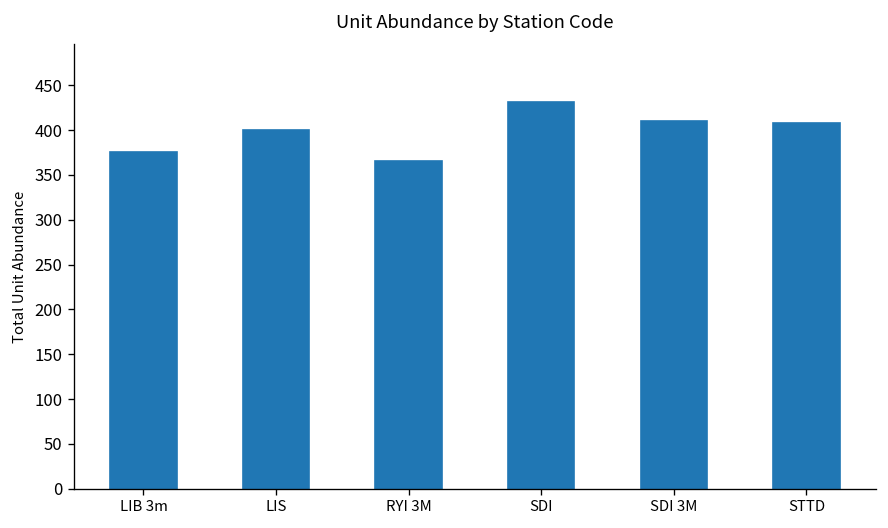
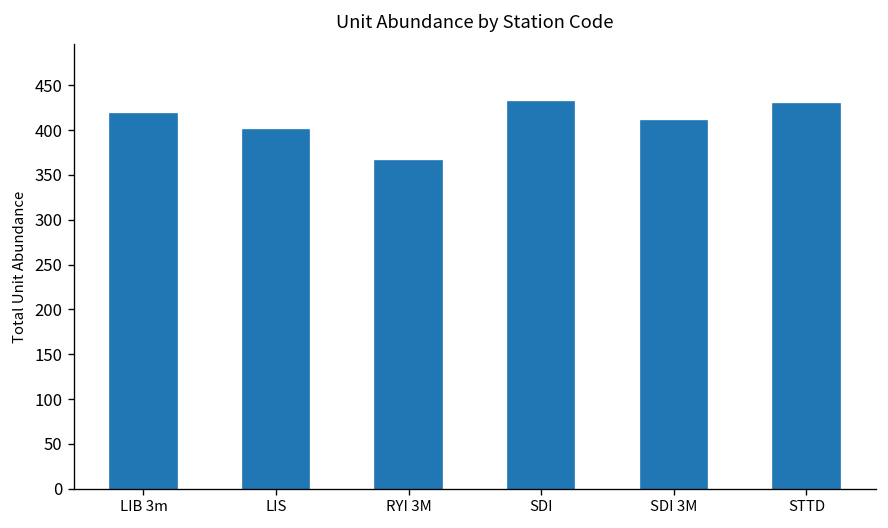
  {
-   "LIB 3m": 380,
+   "LIB 3m": 420,
    "LIS": 400,
    "RYI 3M": 370,
    "SDI": 430,
    "SDI 3M": 410,
-   "STTD": 410
+   "STTD": 430
  }
